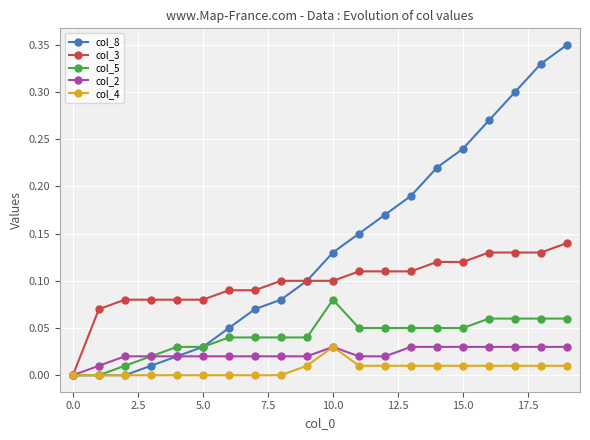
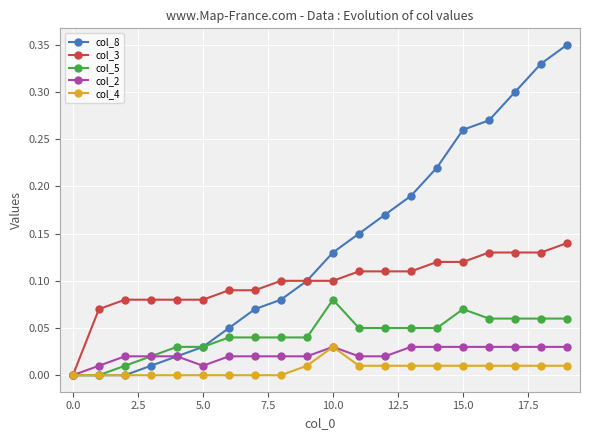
  {
    "col_8": {
      "10.0": 0.13,
-     "15.0": 0.24
+     "15.0": 0.26
    },
    "col_3": {
      "5.0": 0.08,
      "10.0": 0.10,
      "15.0": 0.12
    },
    "col_5": {
      "10.0": 0.08,
-     "15.0": 0.05
+     "15.0": 0.07
    },
    "col_2": {
-     "5.0": 0.02,
+     "5.0": 0.01,
      "15.0": 0.03
    },
    "col_4": {
      "5.0": 0.00,
      "15.0": 0.01
    }
  }
